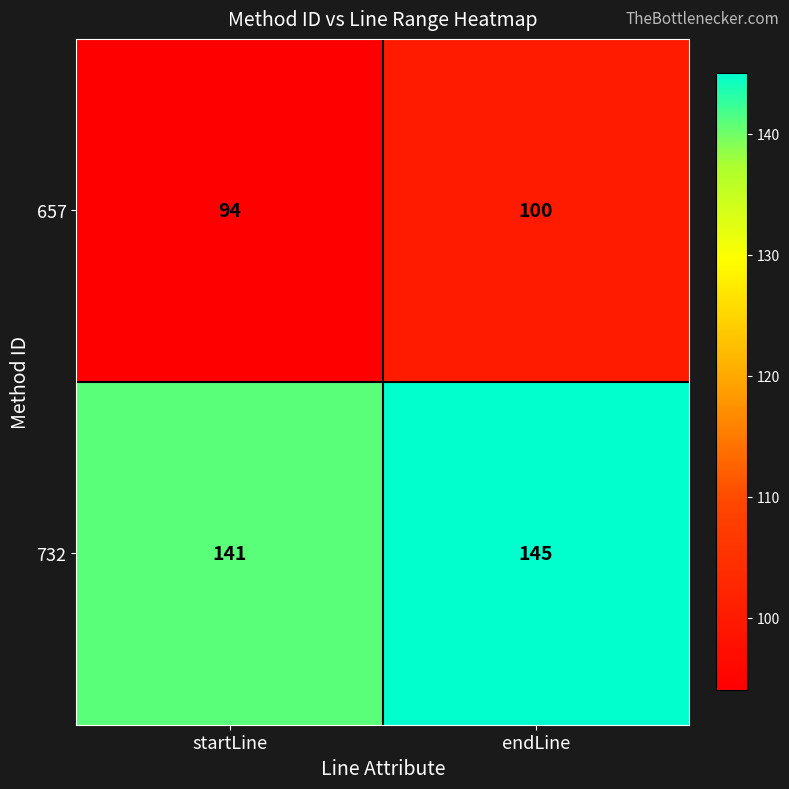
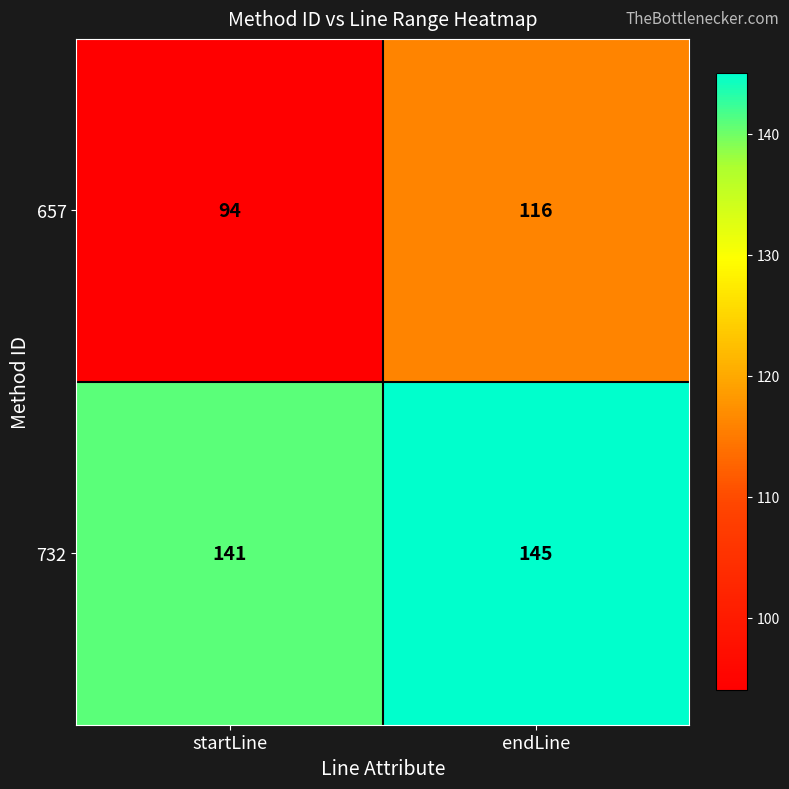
  {
    "657": {
      "startLine": 94,
-     "endLine": 100
+     "endLine": 116
    },
    "732": {
      "startLine": 141,
      "endLine": 145
    }
  }
